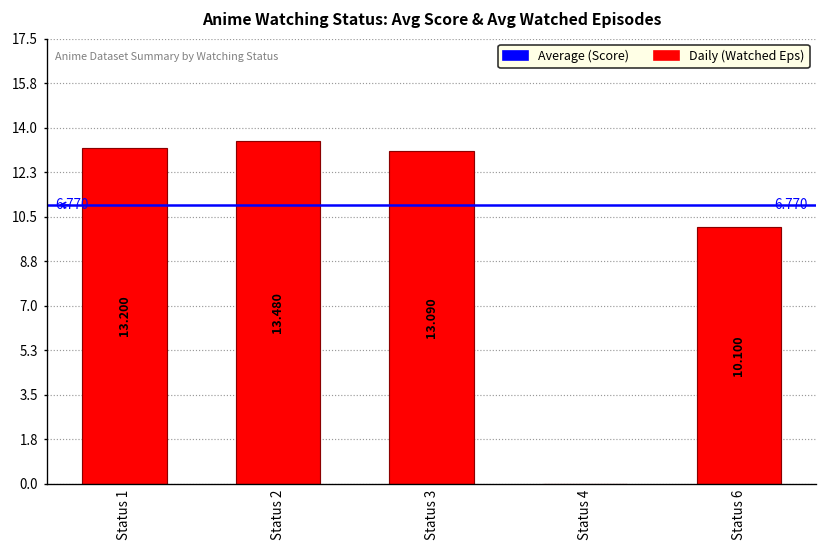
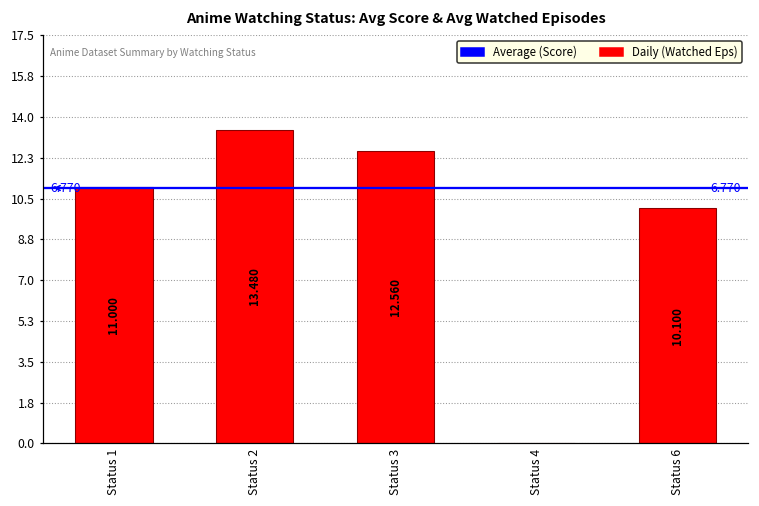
  {
-   "Status 1": 13.200,
+   "Status 1": 11.000,
    "Status 2": 13.480,
-   "Status 3": 13.090,
+   "Status 3": 12.560,
    "Status 6": 10.100
  }
